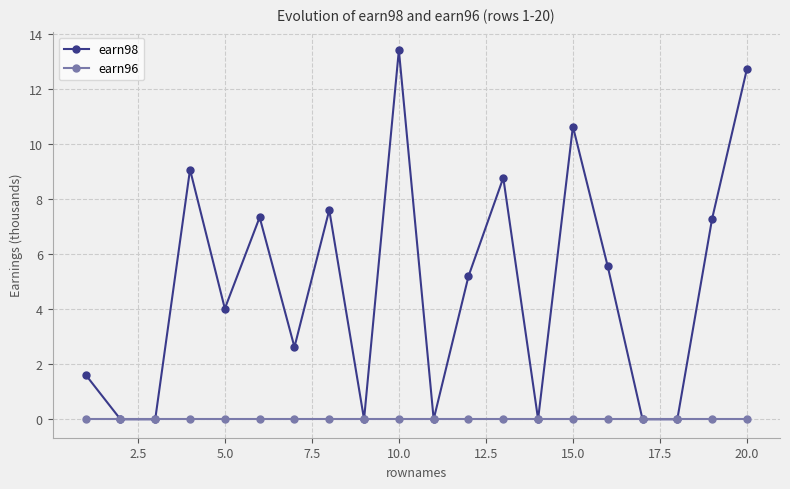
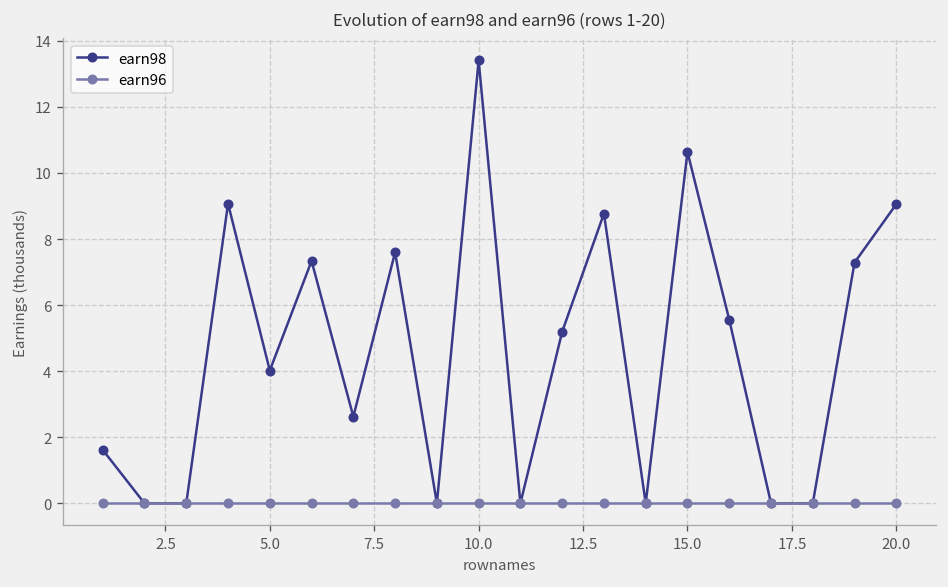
  {
    "earn98": {
      "5.0": 4.0,
      "10.0": 13.4,
      "15.0": 10.6,
-     "20.0": 12.7
+     "20.0": 9.1
    },
    "earn96": {
      "5.0": 0.0,
      "10.0": 0.0,
      "15.0": 0.0,
      "20.0": 0.0
    }
  }
